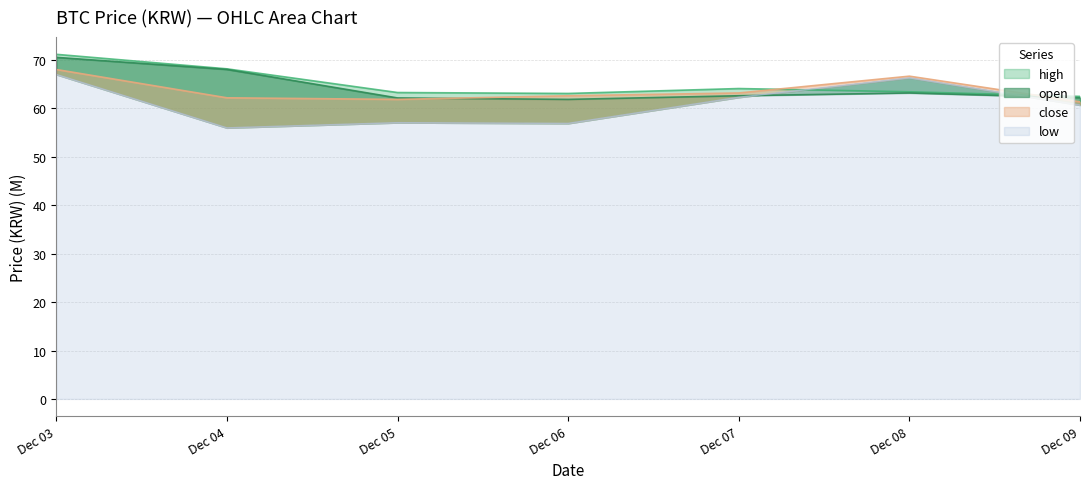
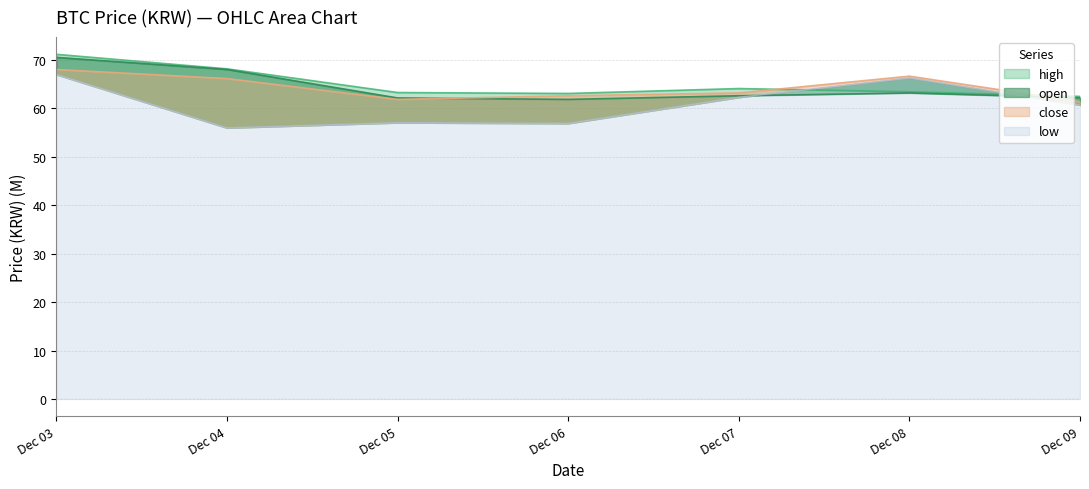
  {
    "close": {
      "Dec 03": 68,
-     "Dec 04": 62,
+     "Dec 04": 66,
      "Dec 07": 63,
      "Dec 09": 61
    },
    "low": {
      "Dec 03": 67,
      "Dec 04": 56,
      "Dec 05": 57,
      "Dec 06": 57,
      "Dec 09": 61
    }
  }
